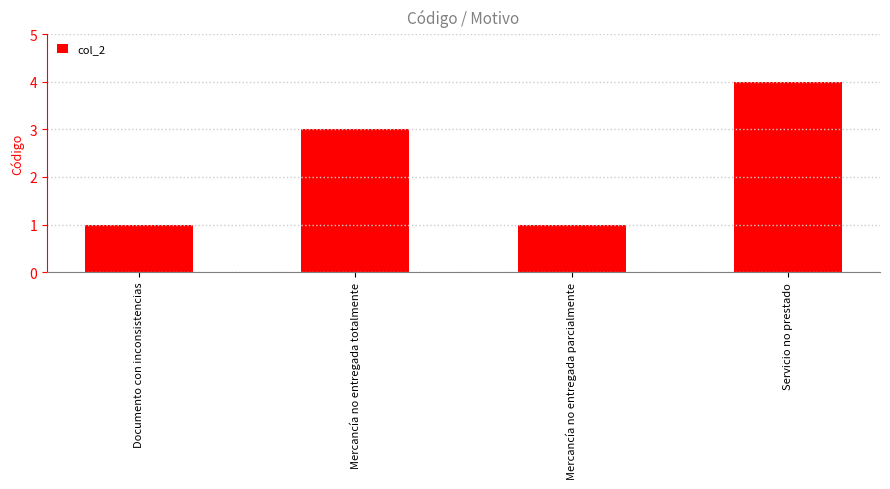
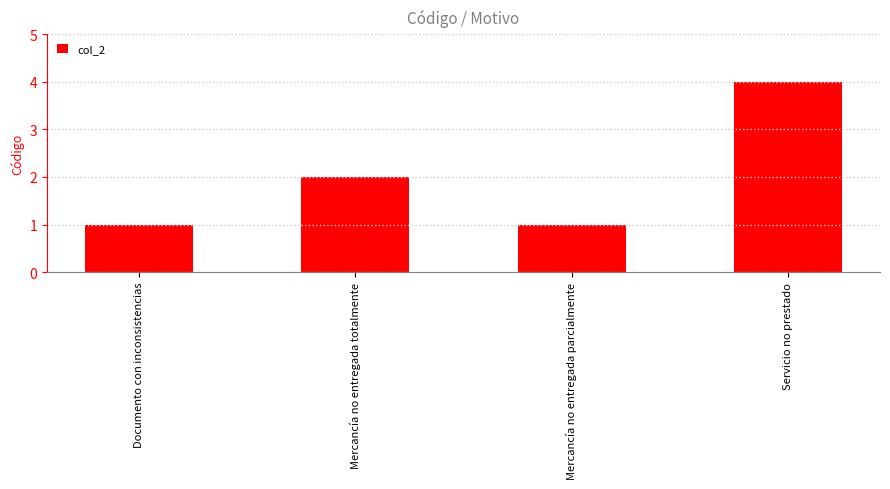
  {
    "Documento con inconsistencias": 1,
-   "Mercancía no entregada totalmente": 3,
+   "Mercancía no entregada totalmente": 2,
    "Mercancía no entregada parcialmente": 1,
    "Servicio no prestado": 4
  }
